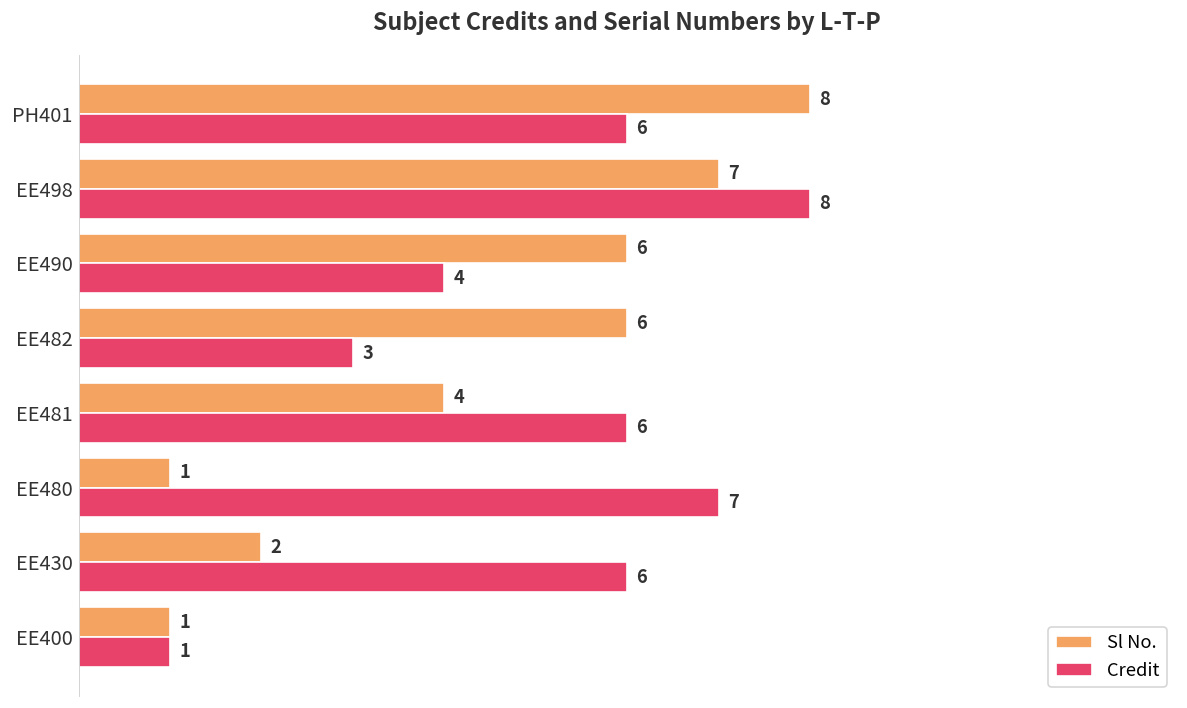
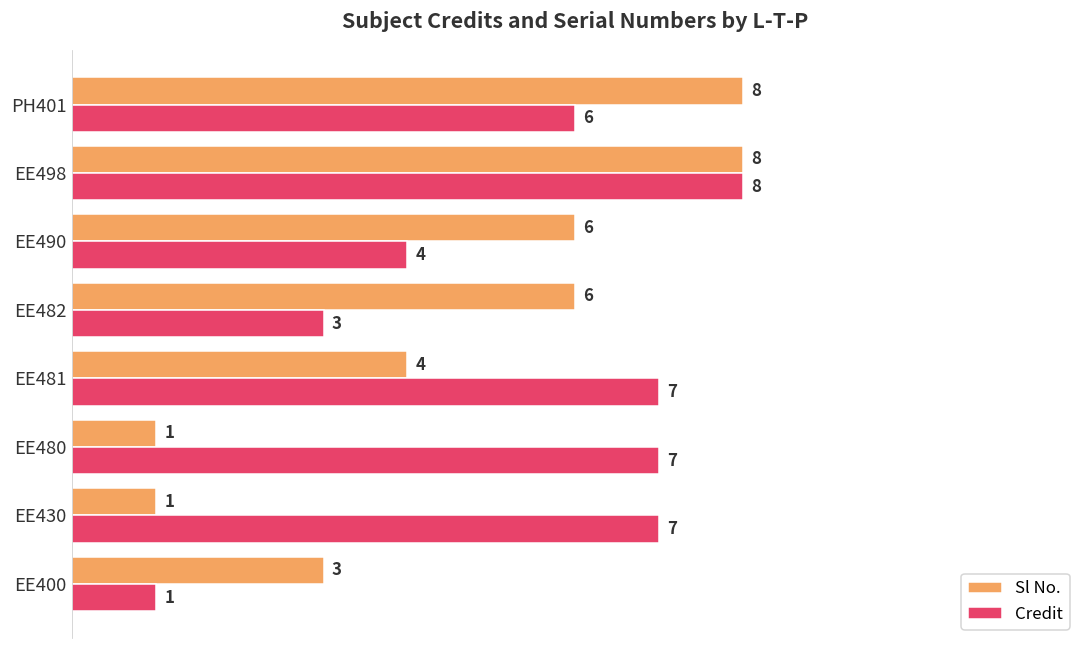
  {
    "Sl No.": {
      "PH401": 8,
-     "EE498": 7,
+     "EE498": 8,
      "EE490": 6,
      "EE482": 6,
      "EE481": 4,
      "EE480": 1,
-     "EE430": 2,
-     "EE400": 1
+     "EE430": 1,
+     "EE400": 3
    },
    "Credit": {
      "PH401": 6,
      "EE498": 8,
      "EE490": 4,
      "EE482": 3,
-     "EE481": 6,
+     "EE481": 7,
      "EE480": 7,
-     "EE430": 6,
+     "EE430": 7,
      "EE400": 1
    }
  }
